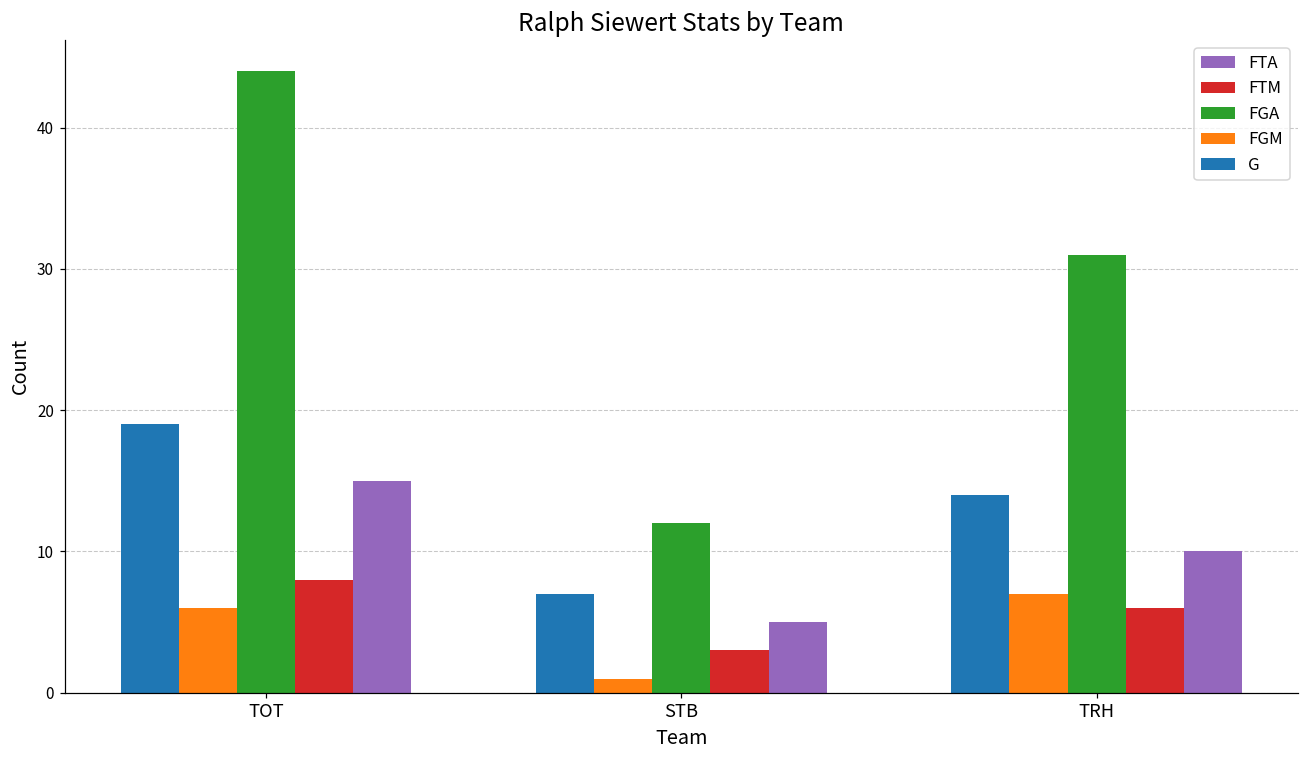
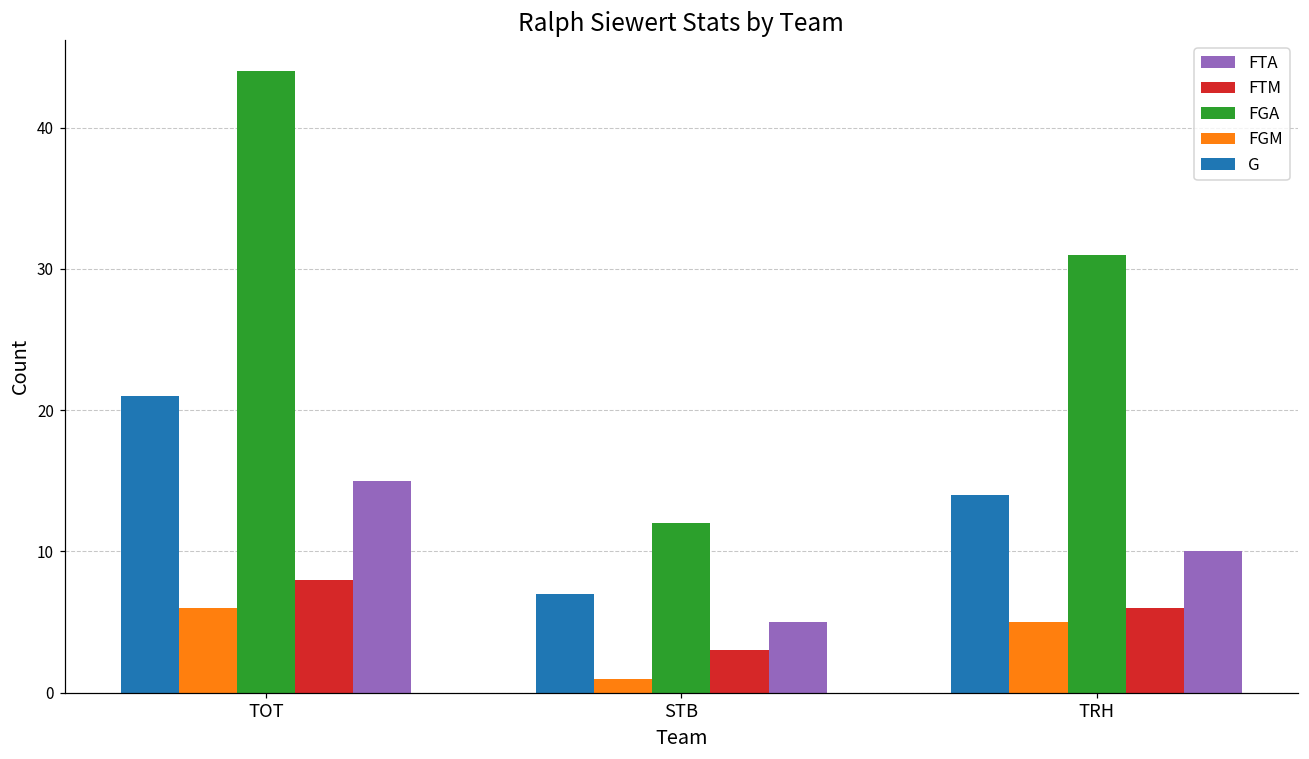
  {
    "G": {
-     "TOT": 19,
+     "TOT": 21,
      "STB": 7,
      "TRH": 14
    },
    "FGM": {
      "TOT": 6,
      "STB": 1,
-     "TRH": 7
+     "TRH": 5
    },
    "FGA": {
      "TOT": 44,
      "STB": 12,
      "TRH": 31
    },
    "FTM": {
      "TOT": 8,
      "STB": 3,
      "TRH": 6
    },
    "FTA": {
      "TOT": 15,
      "STB": 5,
      "TRH": 10
    }
  }
